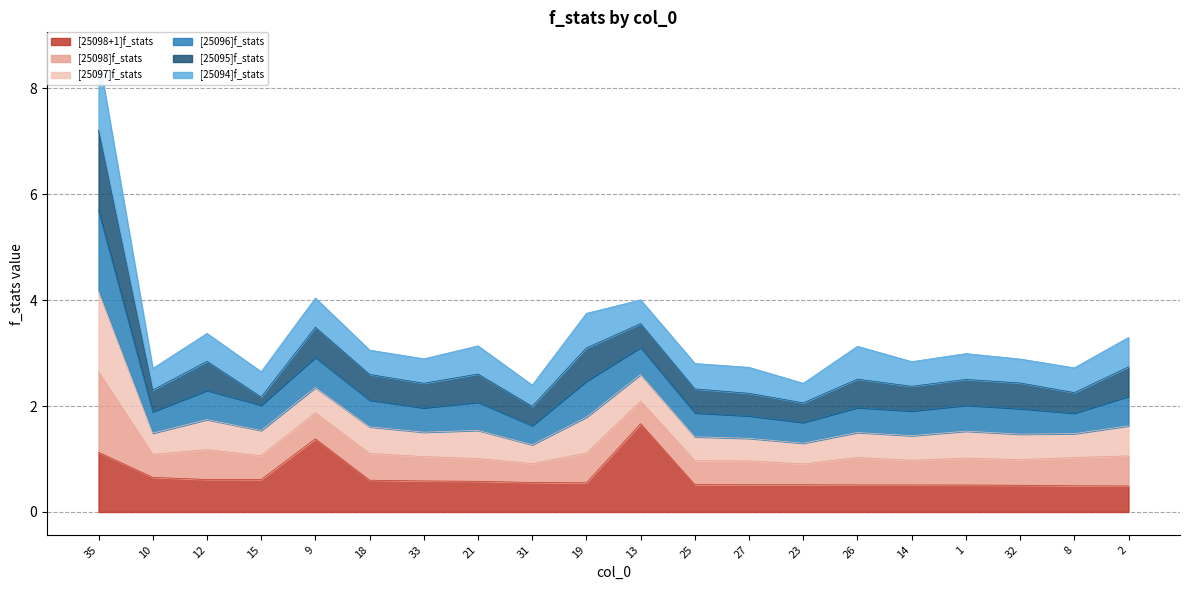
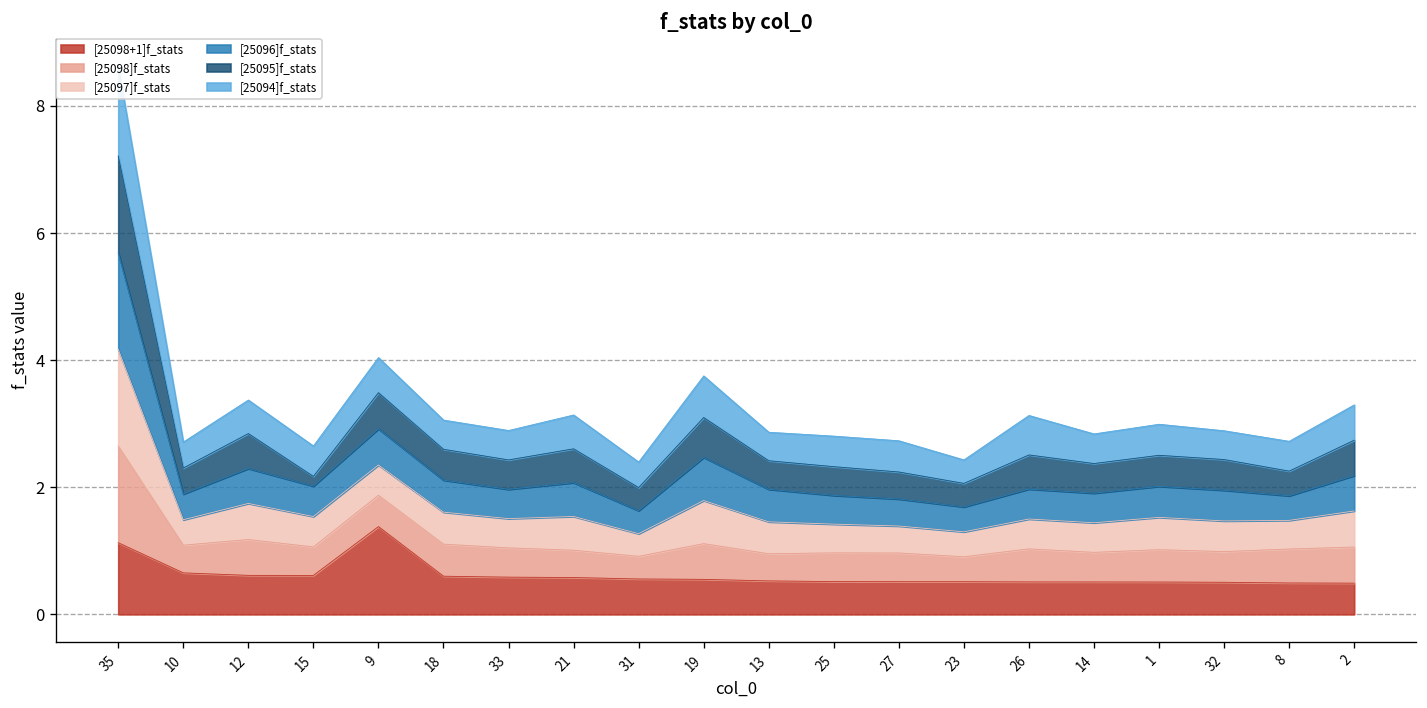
  {
    "[25098+1]f_stats": {
      "35": 1.1,
      "10": 0.7,
      "12": 0.6,
      "15": 0.6,
      "9": 1.4,
      "18": 0.6,
      "33": 0.6,
      "21": 0.6,
      "31": 0.6,
      "19": 0.6,
-     "13": 1.7,
+     "13": 0.5,
      "25": 0.5,
      "27": 0.5,
      "23": 0.5,
      "26": 0.5,
      "14": 0.5,
      "1": 0.5,
      "32": 0.5,
      "8": 0.5,
      "2": 0.5
    },
    "[25096]f_stats": {
      "35": 1.5,
      "10": 0.4,
      "12": 0.5,
      "15": 0.5,
      "9": 0.6,
      "18": 0.5,
      "33": 0.5,
      "21": 0.5,
      "31": 0.4,
      "19": 0.7,
      "13": 0.5,
      "25": 0.5,
      "27": 0.4,
      "23": 0.4,
      "26": 0.5,
      "14": 0.5,
      "1": 0.5,
      "32": 0.5,
      "8": 0.4,
      "2": 0.6
    },
    "[25095]f_stats": {
      "35": 1.5,
      "10": 0.4,
      "12": 0.5,
      "15": 0.2,
      "9": 0.6,
      "18": 0.5,
      "33": 0.5,
      "21": 0.5,
      "31": 0.4,
      "19": 0.6,
      "13": 0.4,
      "25": 0.5,
      "27": 0.4,
      "23": 0.4,
      "26": 0.5,
      "14": 0.5,
      "1": 0.5,
      "32": 0.5,
      "8": 0.4,
      "2": 0.6
    },
    "[25094]f_stats": {
      "10": 0.4,
      "12": 0.5,
      "15": 0.5,
      "9": 0.6,
      "18": 0.5,
      "33": 0.5,
      "21": 0.5,
      "31": 0.4,
      "19": 0.7,
      "13": 0.4,
      "25": 0.5,
      "27": 0.5,
      "23": 0.4,
      "26": 0.6,
      "14": 0.5,
      "1": 0.5,
      "32": 0.5,
      "8": 0.5,
      "2": 0.6
    }
  }
